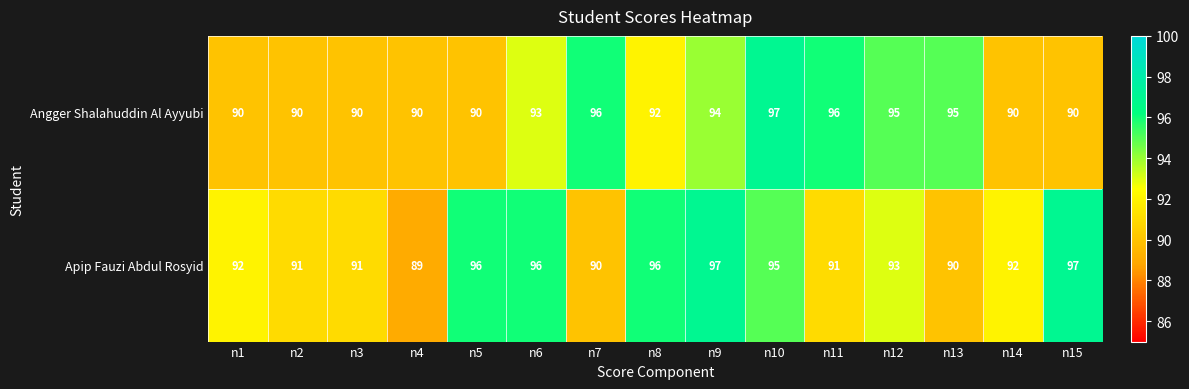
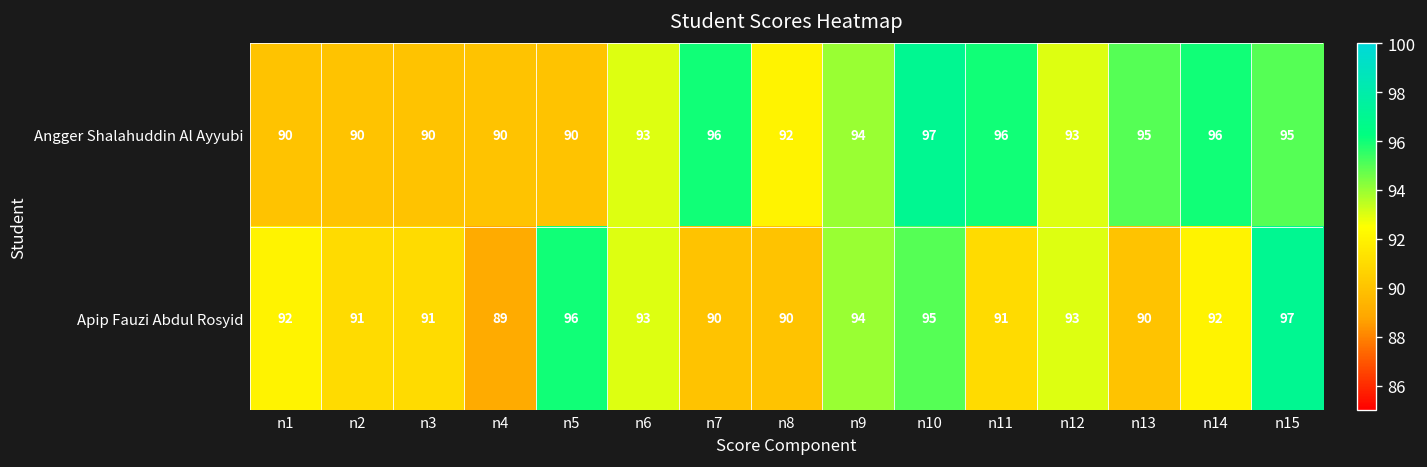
  {
    "Angger Shalahuddin Al Ayyubi": {
      "n1": 90,
      "n2": 90,
      "n3": 90,
      "n4": 90,
      "n5": 90,
      "n6": 93,
      "n7": 96,
      "n8": 92,
      "n9": 94,
      "n10": 97,
      "n11": 96,
-     "n12": 95,
+     "n12": 93,
      "n13": 95,
-     "n14": 90,
-     "n15": 90
+     "n14": 96,
+     "n15": 95
    },
    "Apip Fauzi Abdul Rosyid": {
      "n1": 92,
      "n2": 91,
      "n3": 91,
      "n4": 89,
      "n5": 96,
-     "n6": 96,
+     "n6": 93,
      "n7": 90,
-     "n8": 96,
-     "n9": 97,
+     "n8": 90,
+     "n9": 94,
      "n10": 95,
      "n11": 91,
      "n12": 93,
      "n13": 90,
      "n14": 92,
      "n15": 97
    }
  }
